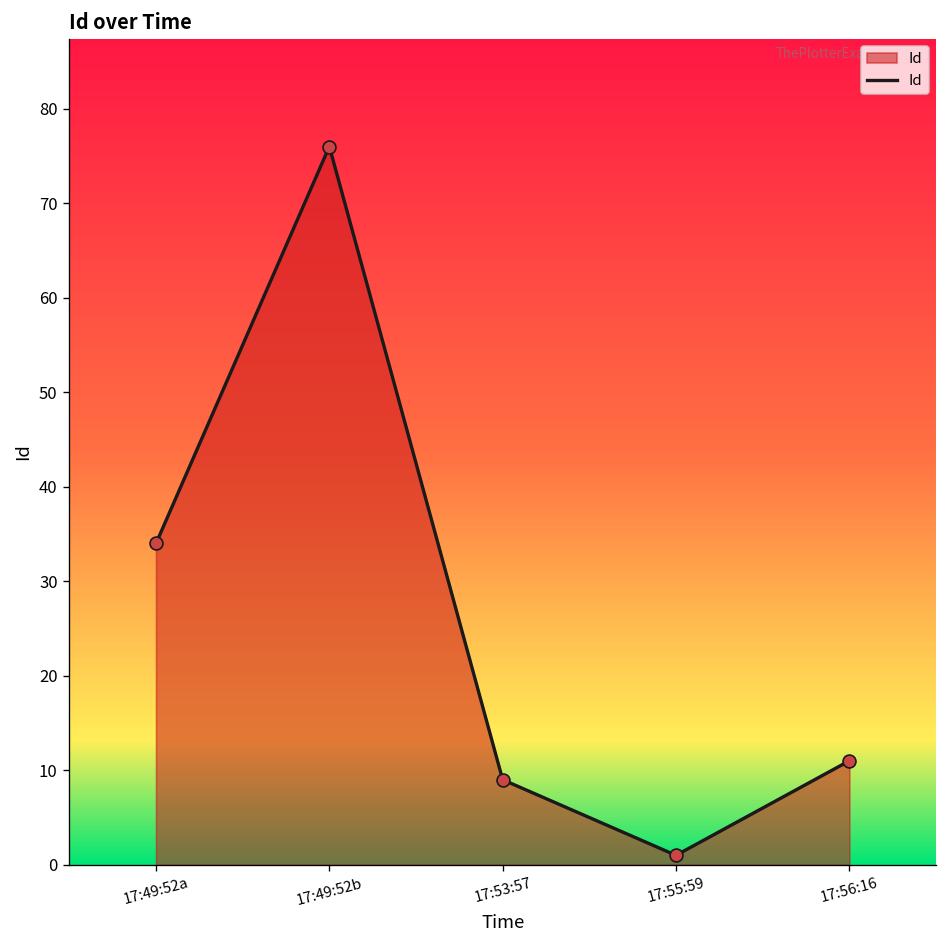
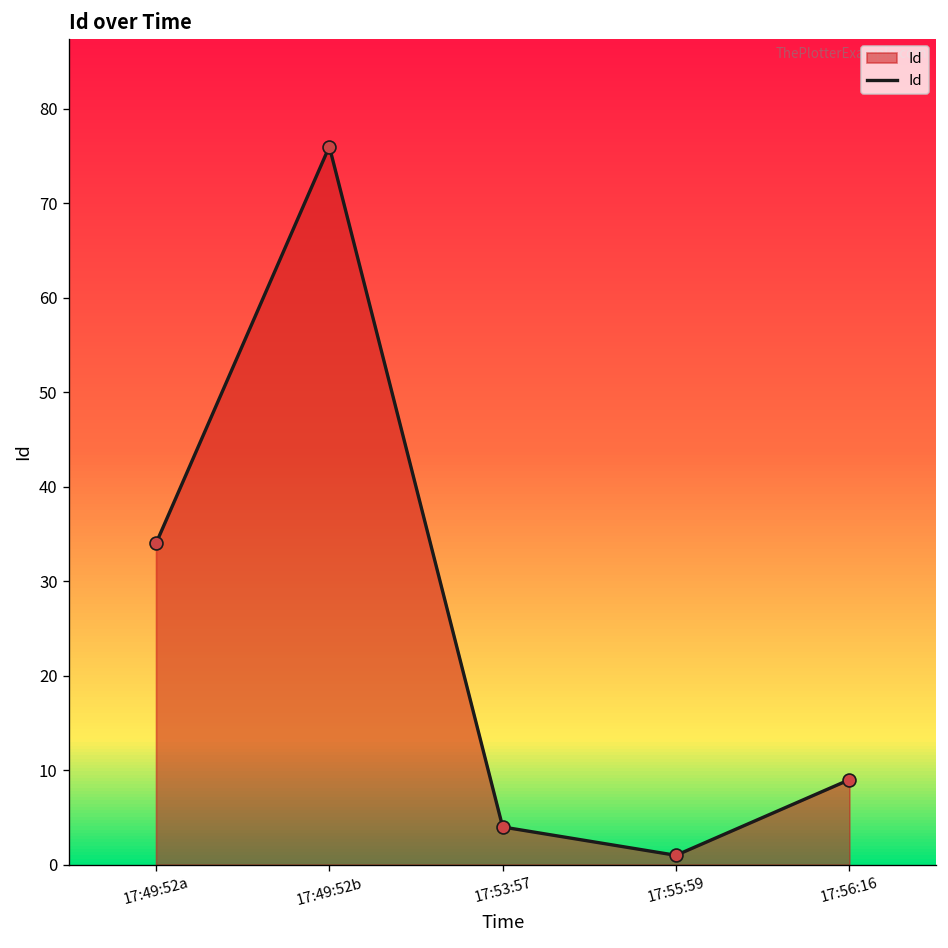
  {
    "17:49:52a": 34,
    "17:49:52b": 76,
-   "17:53:57": 9,
+   "17:53:57": 4,
    "17:55:59": 1,
-   "17:56:16": 11
+   "17:56:16": 9
  }
